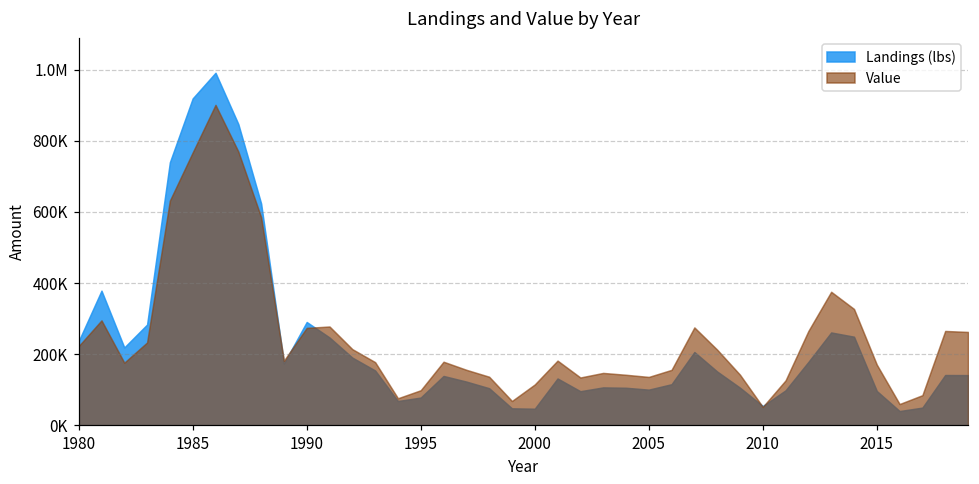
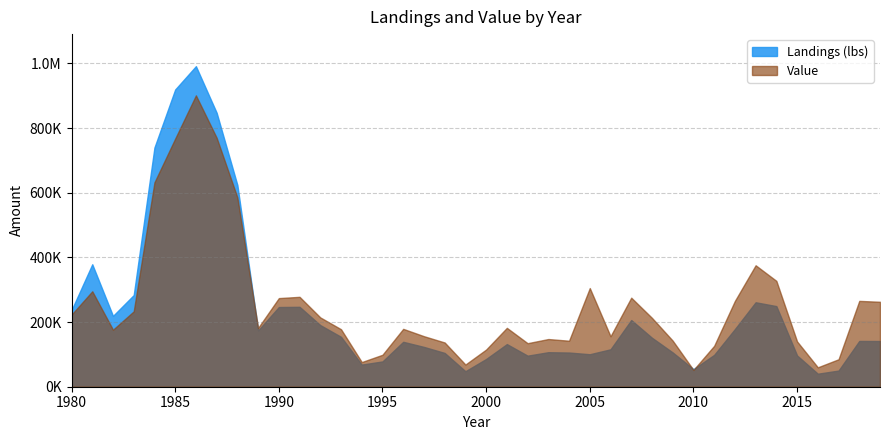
  {
    "Landings (lbs)": {
      "1980": 240000,
      "1985": 920000,
-     "1990": 290000,
+     "1990": 250000,
      "1995": 80000,
-     "2000": 50000,
+     "2000": 90000,
      "2005": 100000,
      "2015": 100000
    },
    "Value": {
      "1980": 220000,
      "1985": 770000,
      "1990": 270000,
      "1995": 100000,
      "2000": 120000,
-     "2005": 140000,
-     "2015": 170000
+     "2005": 310000,
+     "2015": 140000
    }
  }
